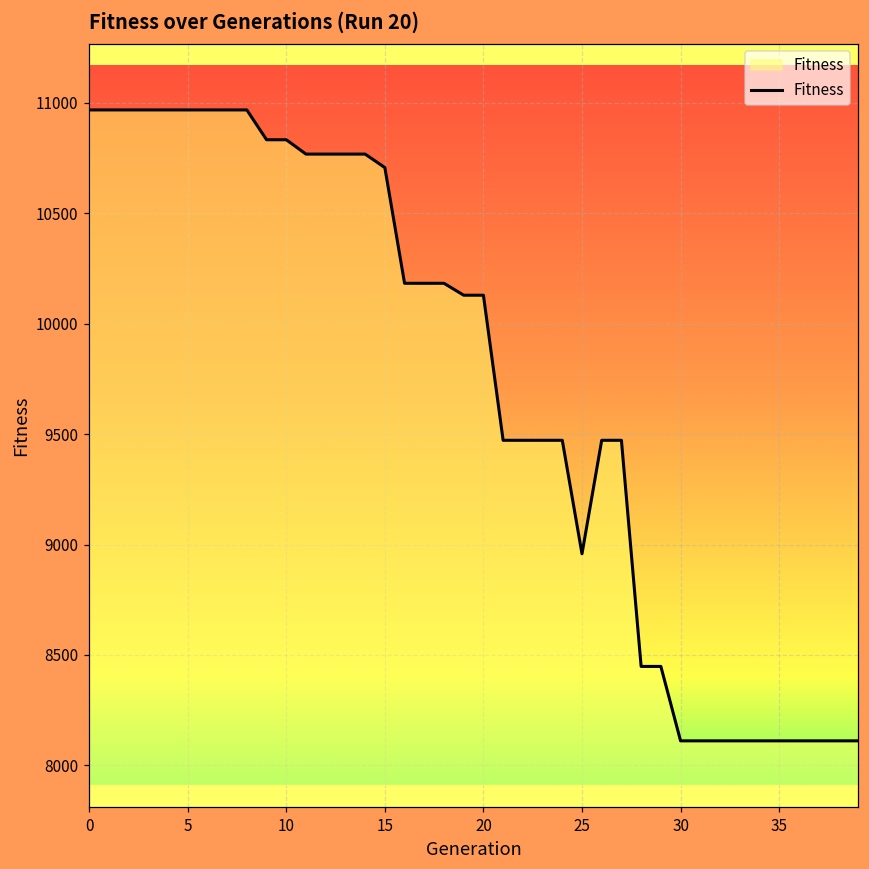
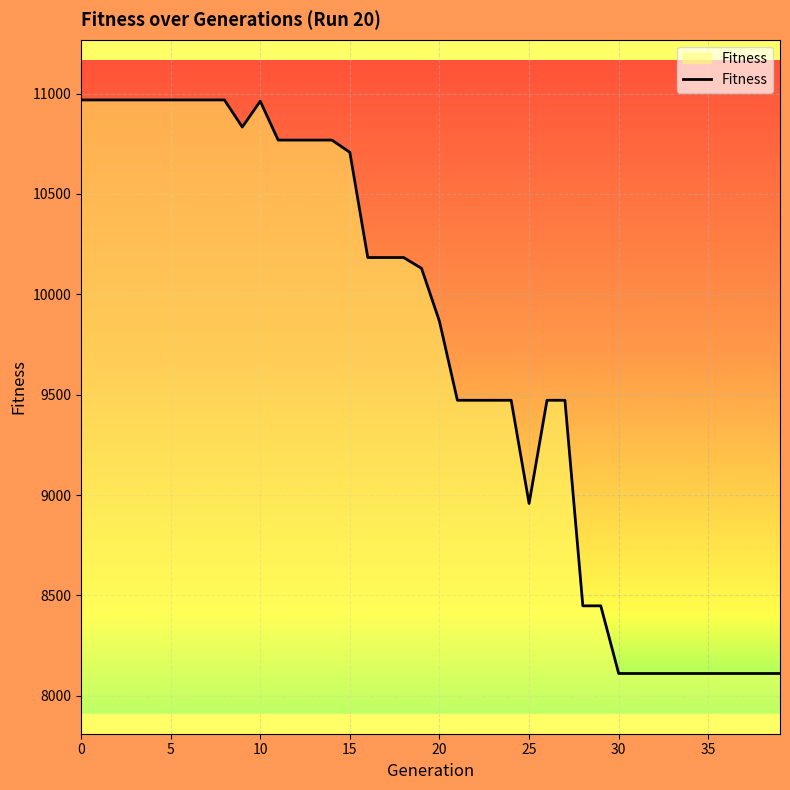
  {
    "0": 10970,
    "5": 10970,
-   "10": 10830,
+   "10": 10960,
    "15": 10710,
-   "20": 10130,
+   "20": 9870,
    "25": 8960,
    "30": 8110,
    "35": 8110
  }
